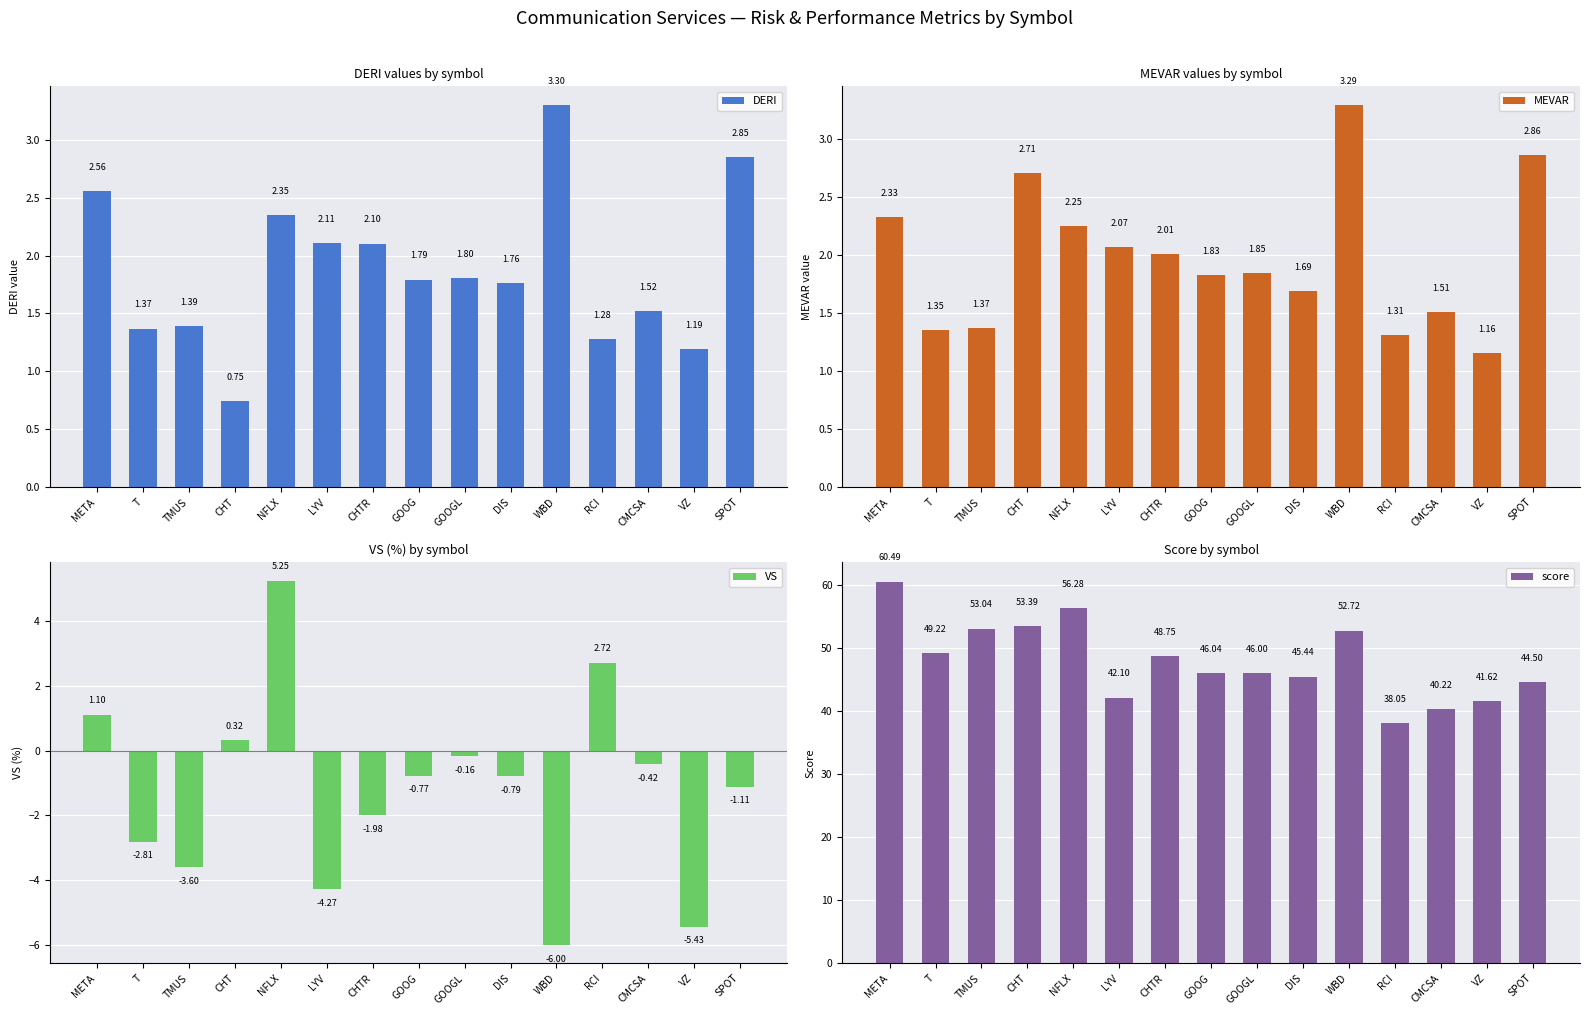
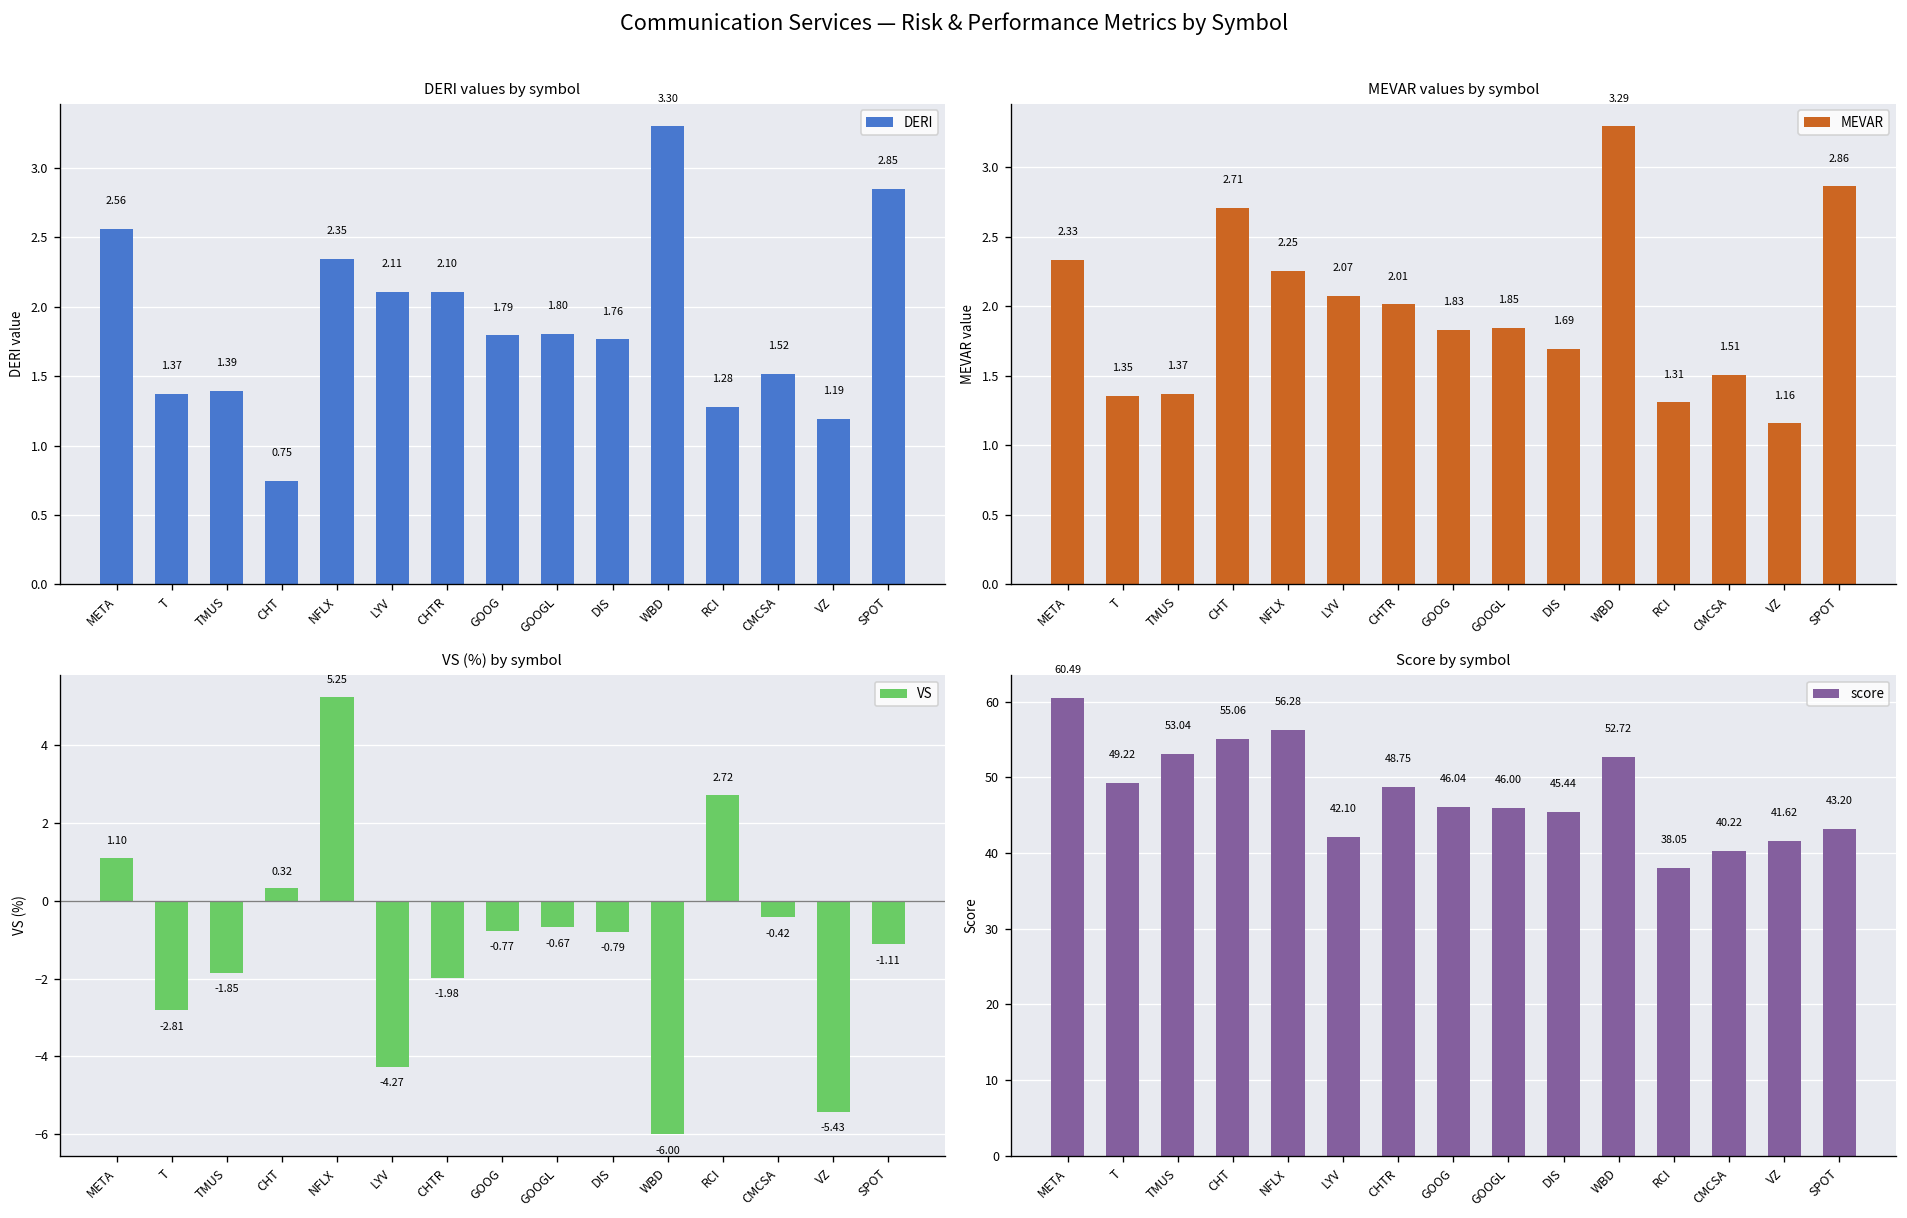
  {
    "DERI values by symbol": {
      "META": 2.56,
      "T": 1.37,
      "TMUS": 1.39,
      "CHT": 0.75,
      "NFLX": 2.35,
      "LYV": 2.11,
      "CHTR": 2.10,
      "GOOG": 1.79,
      "GOOGL": 1.80,
      "DIS": 1.76,
      "WBD": 3.30,
      "RCI": 1.28,
      "CMCSA": 1.52,
      "VZ": 1.19,
      "SPOT": 2.85
    },
    "MEVAR values by symbol": {
      "META": 2.33,
      "T": 1.35,
      "TMUS": 1.37,
      "CHT": 2.71,
      "NFLX": 2.25,
      "LYV": 2.07,
      "CHTR": 2.01,
      "GOOG": 1.83,
      "GOOGL": 1.85,
      "DIS": 1.69,
      "WBD": 3.29,
      "RCI": 1.31,
      "CMCSA": 1.51,
      "VZ": 1.16,
      "SPOT": 2.86
    },
    "VS (%) by symbol": {
      "META": 1.10,
      "T": -2.81,
-     "TMUS": -3.60,
+     "TMUS": -1.85,
      "CHT": 0.32,
      "NFLX": 5.25,
      "LYV": -4.27,
      "CHTR": -1.98,
      "GOOG": -0.77,
-     "GOOGL": -0.16,
+     "GOOGL": -0.67,
      "DIS": -0.79,
      "WBD": -6.00,
      "RCI": 2.72,
      "CMCSA": -0.42,
      "VZ": -5.43,
      "SPOT": -1.11
    },
    "Score by symbol": {
      "META": 60.49,
      "T": 49.22,
      "TMUS": 53.04,
-     "CHT": 53.39,
+     "CHT": 55.06,
      "NFLX": 56.28,
      "LYV": 42.10,
      "CHTR": 48.75,
      "GOOG": 46.04,
      "GOOGL": 46.00,
      "DIS": 45.44,
      "WBD": 52.72,
      "RCI": 38.05,
      "CMCSA": 40.22,
      "VZ": 41.62,
-     "SPOT": 44.50
+     "SPOT": 43.20
    }
  }
